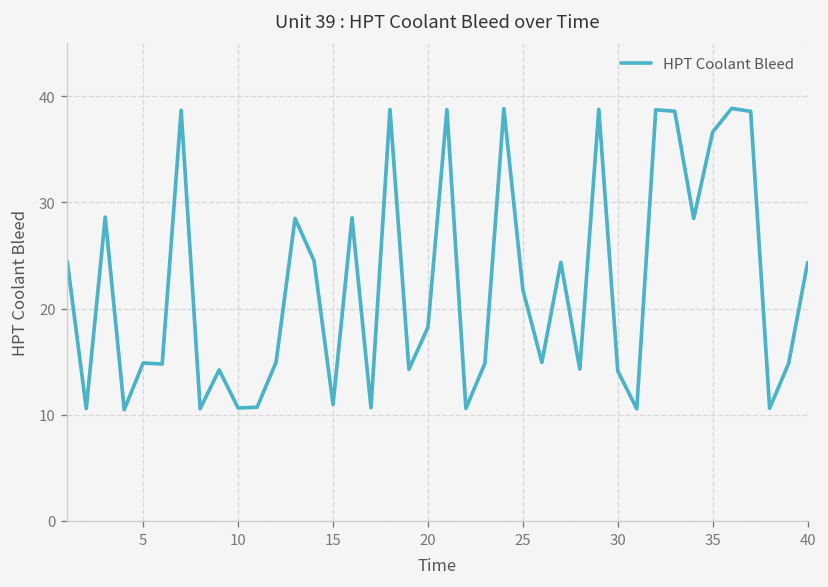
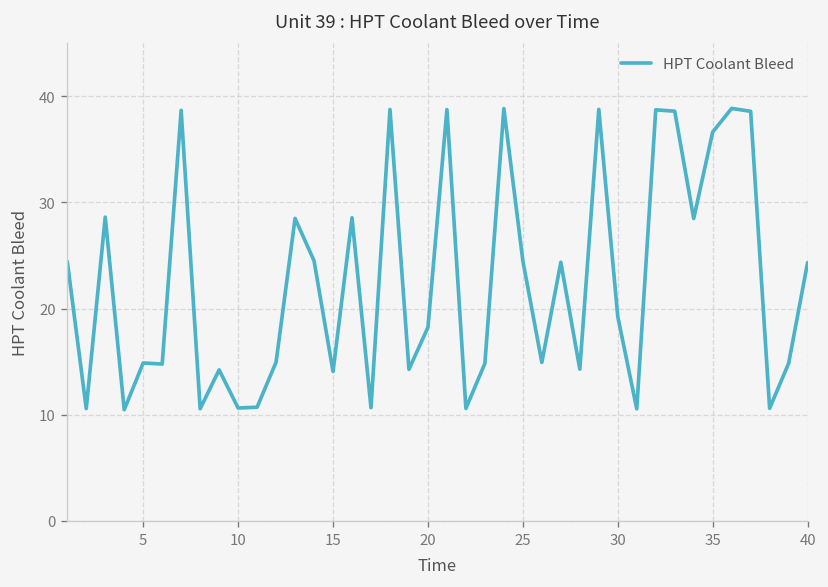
  {
    "5": 15,
    "10": 11,
-   "15": 11,
+   "15": 14,
    "20": 18,
-   "25": 22,
-   "30": 14,
+   "25": 25,
+   "30": 19,
    "35": 37,
    "40": 24
  }
